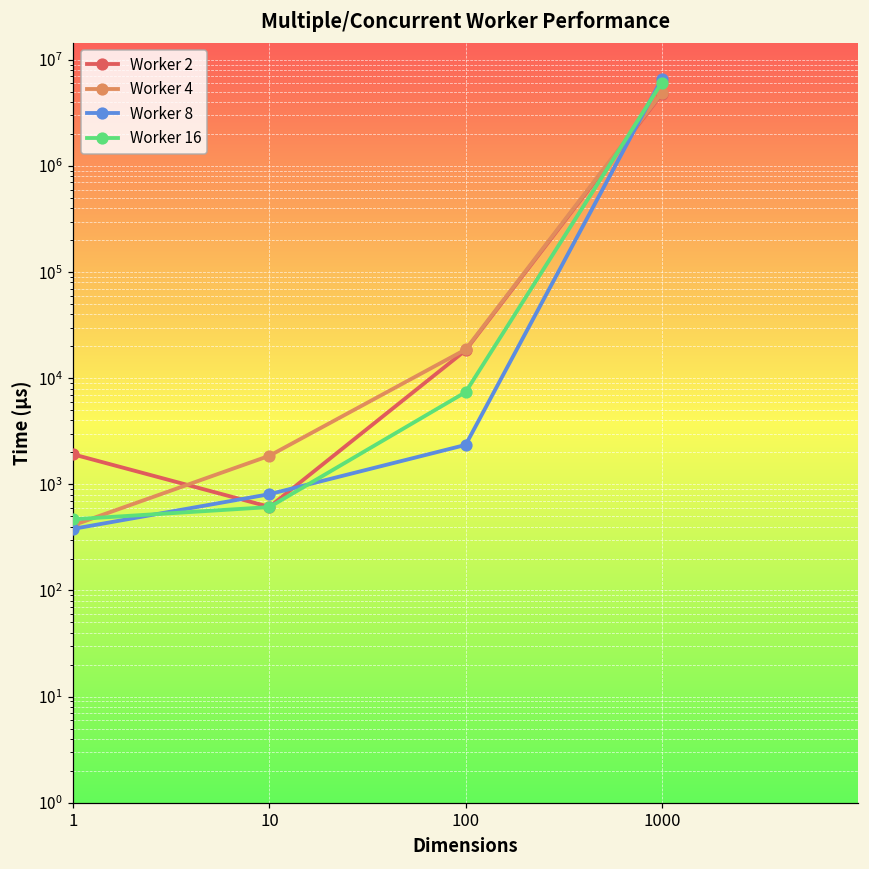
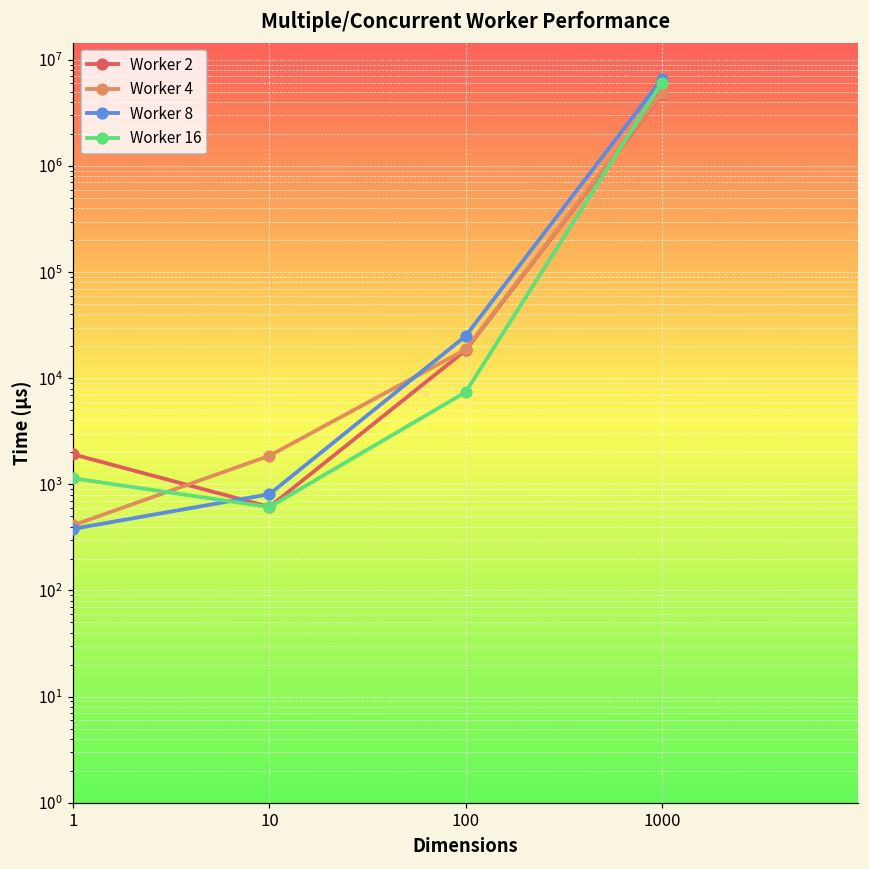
  {
    "Worker 8": {
      "1": 380,
      "10": 800,
-     "100": 2400,
+     "100": 25000,
      "1000": 7000000
    },
    "Worker 16": {
-     "1": 500,
+     "1": 1100,
      "100": 7000,
      "1000": 6000000
    }
  }
